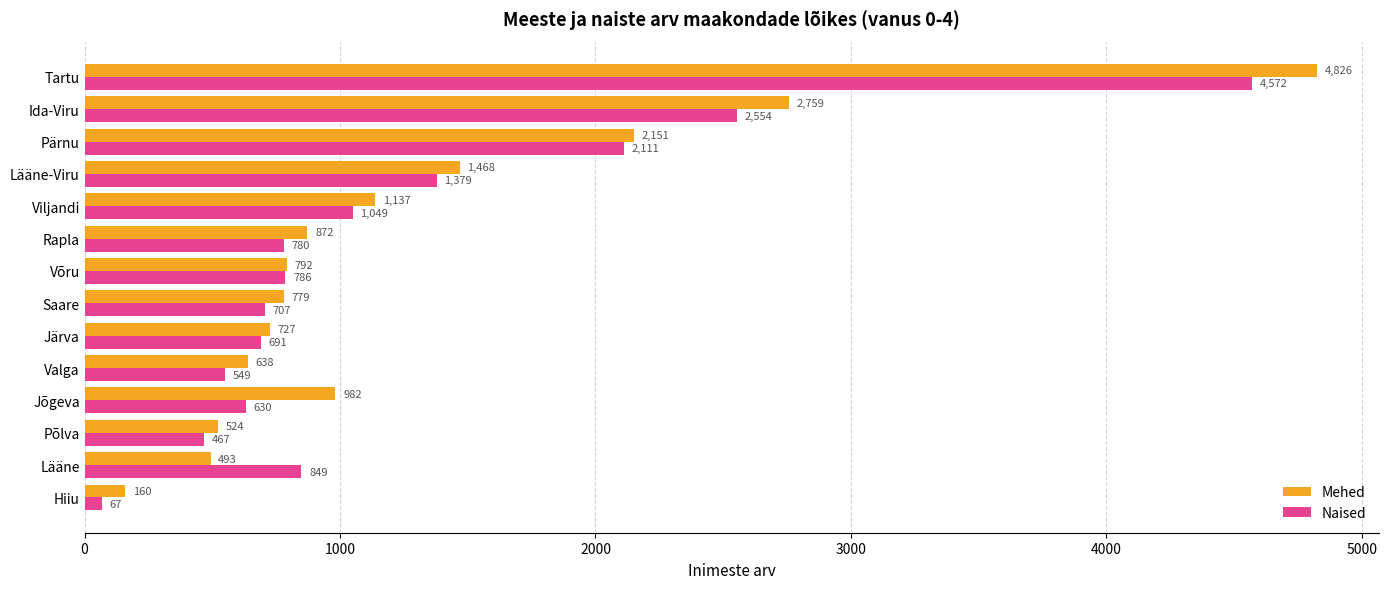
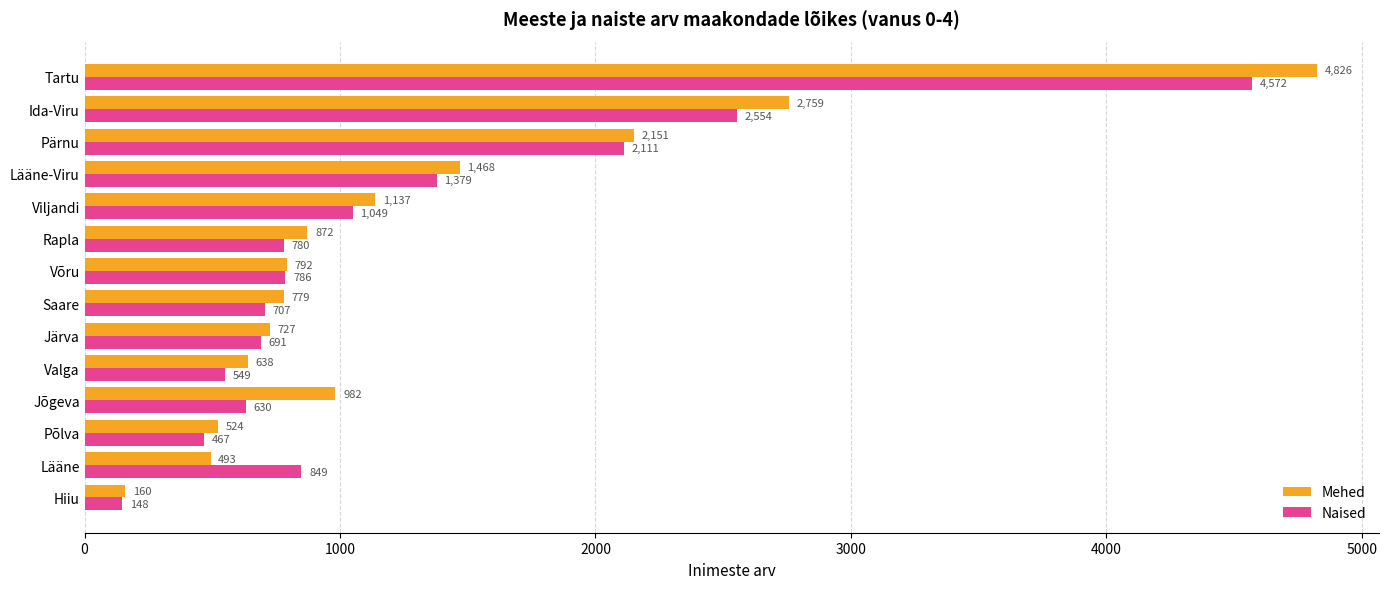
  {
    "Mehed": {
      "Tartu": "4,826",
      "Ida-Viru": "2,759",
      "Pärnu": "2,151",
      "Lääne-Viru": "1,468",
      "Viljandi": "1,137",
      "Rapla": "872",
      "Võru": "792",
      "Saare": "779",
      "Järva": "727",
      "Valga": "638",
      "Jõgeva": "982",
      "Põlva": "524",
      "Lääne": "493",
      "Hiiu": "160"
    },
    "Naised": {
      "Tartu": "4,572",
      "Ida-Viru": "2,554",
      "Pärnu": "2,111",
      "Lääne-Viru": "1,379",
      "Viljandi": "1,049",
      "Rapla": "780",
      "Võru": "786",
      "Saare": "707",
      "Järva": "691",
      "Valga": "549",
      "Jõgeva": "630",
      "Põlva": "467",
      "Lääne": "849",
-     "Hiiu": "67"
+     "Hiiu": "148"
    }
  }
